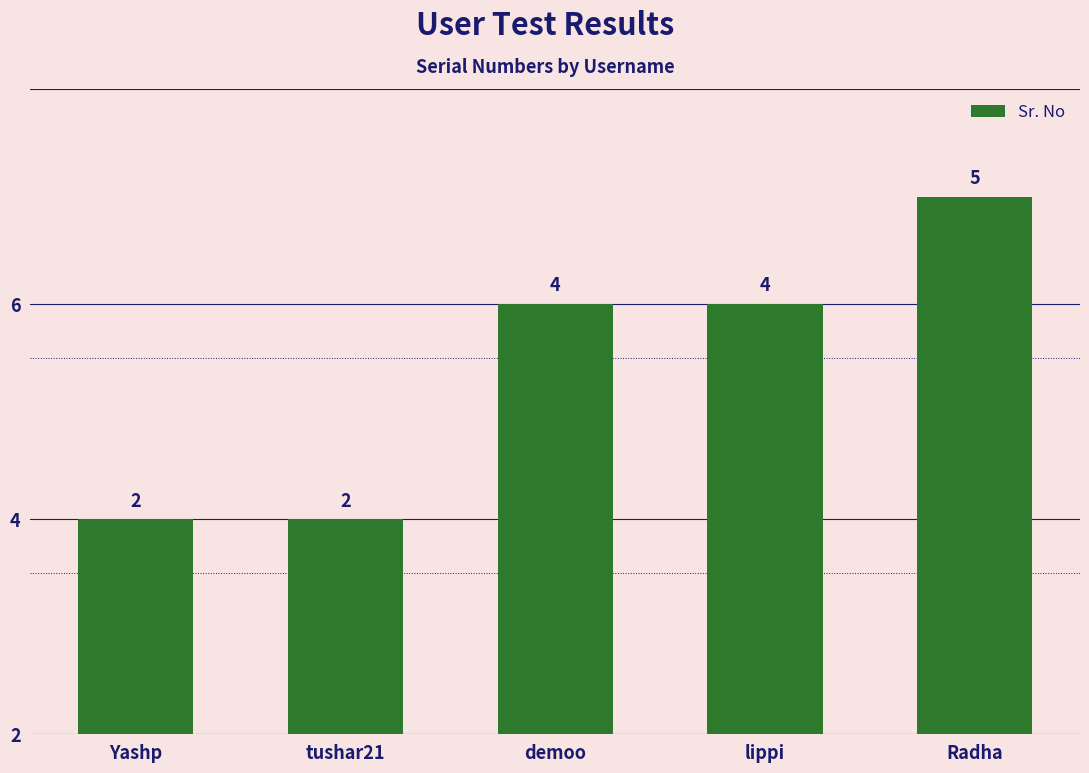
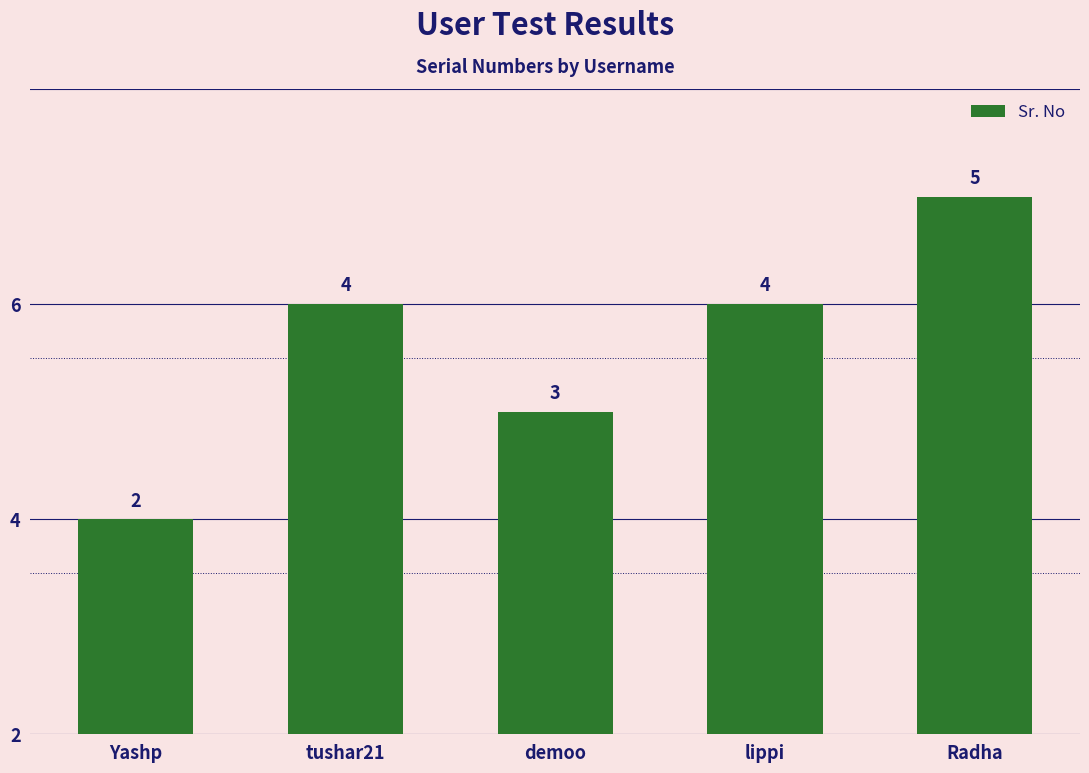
  {
    "Yashp": 2,
-   "tushar21": 2,
-   "demoo": 4,
+   "tushar21": 4,
+   "demoo": 3,
    "lippi": 4,
    "Radha": 5
  }
